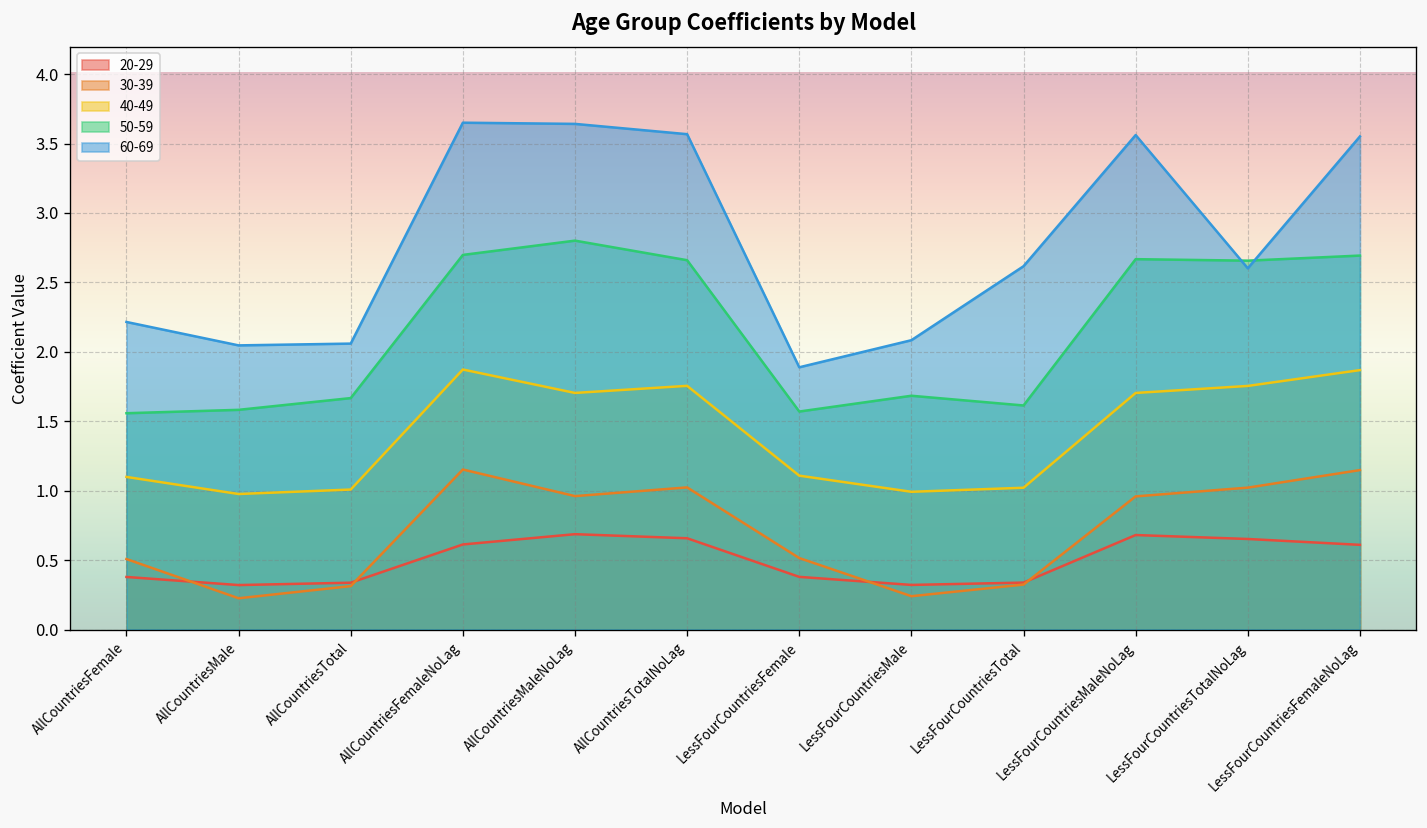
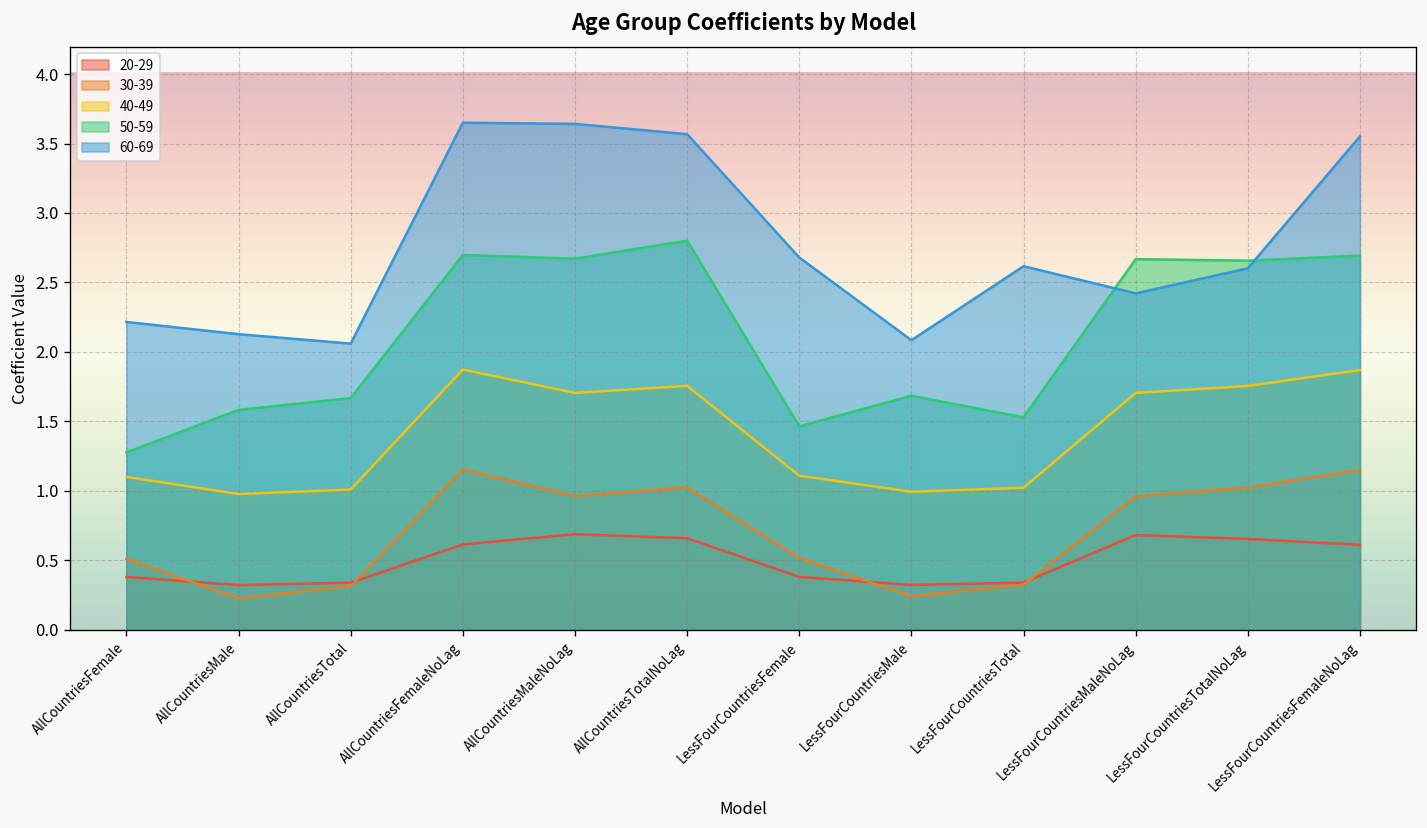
  {
    "50-59": {
-     "AllCountriesFemale": 1.56,
+     "AllCountriesFemale": 1.28,
      "AllCountriesMale": 1.58,
      "AllCountriesTotal": 1.67,
      "AllCountriesFemaleNoLag": 2.70,
-     "AllCountriesMaleNoLag": 2.80,
-     "AllCountriesTotalNoLag": 2.66,
-     "LessFourCountriesFemale": 1.57,
+     "AllCountriesMaleNoLag": 2.67,
+     "AllCountriesTotalNoLag": 2.80,
+     "LessFourCountriesFemale": 1.46,
      "LessFourCountriesMale": 1.68,
-     "LessFourCountriesTotal": 1.61,
+     "LessFourCountriesTotal": 1.53,
      "LessFourCountriesMaleNoLag": 2.67,
      "LessFourCountriesTotalNoLag": 2.66,
      "LessFourCountriesFemaleNoLag": 2.69
    },
    "60-69": {
      "AllCountriesFemale": 2.21,
-     "AllCountriesMale": 2.05,
+     "AllCountriesMale": 2.13,
      "AllCountriesTotal": 2.06,
      "AllCountriesFemaleNoLag": 3.65,
      "AllCountriesMaleNoLag": 3.64,
      "AllCountriesTotalNoLag": 3.57,
-     "LessFourCountriesFemale": 1.89,
+     "LessFourCountriesFemale": 2.68,
      "LessFourCountriesMale": 2.08,
      "LessFourCountriesTotal": 2.62,
-     "LessFourCountriesMaleNoLag": 3.56,
+     "LessFourCountriesMaleNoLag": 2.42,
      "LessFourCountriesTotalNoLag": 2.60,
      "LessFourCountriesFemaleNoLag": 3.55
    }
  }
